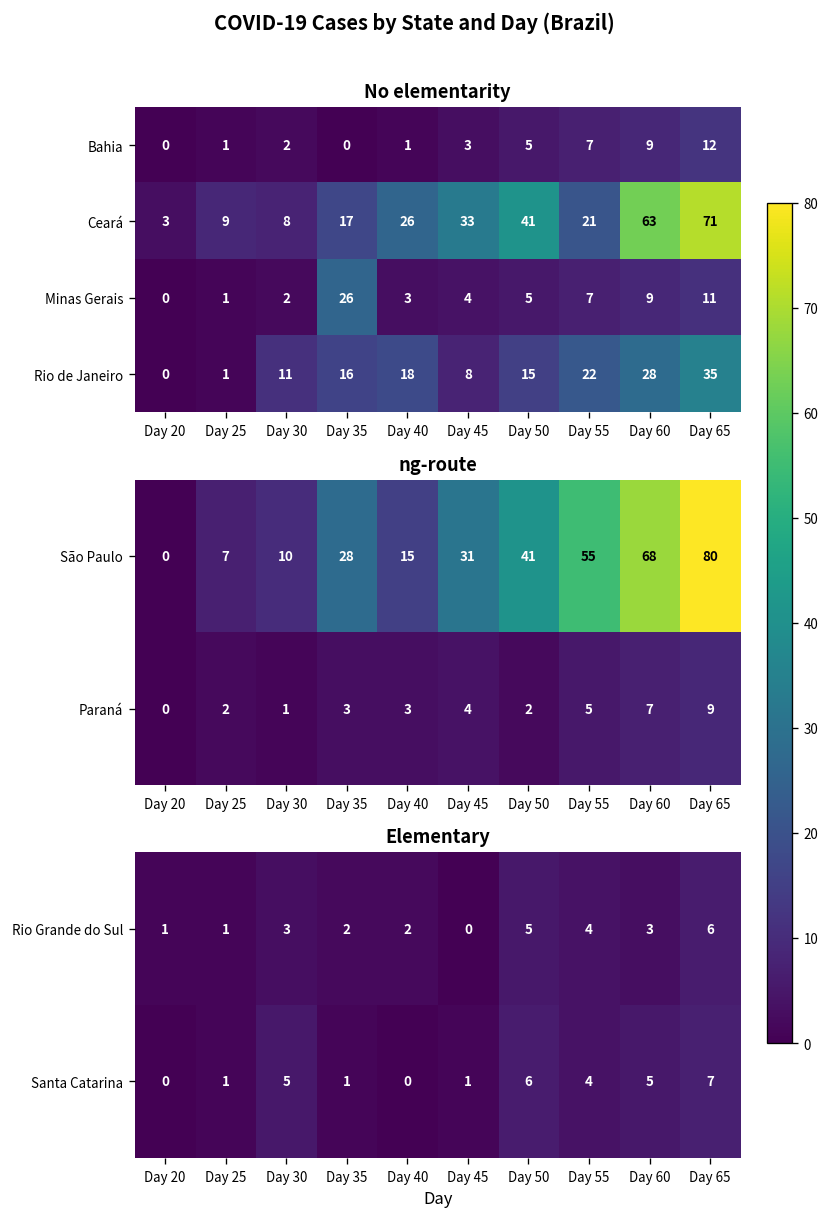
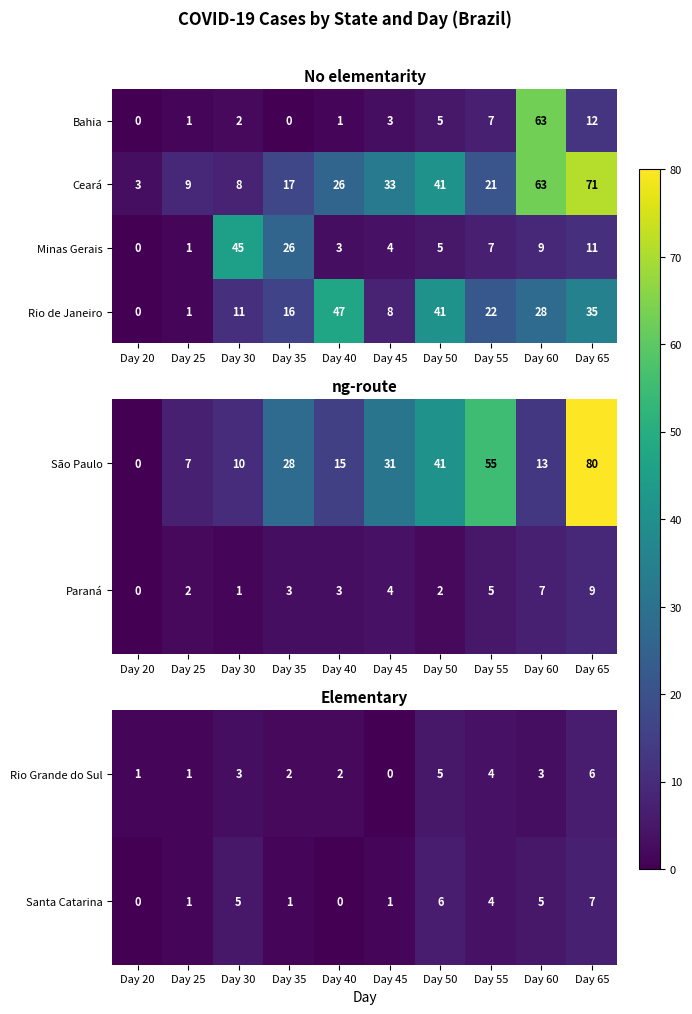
  {
    "No elementarity": {
      "Bahia": {
        "Day 20": 0,
        "Day 25": 1,
        "Day 30": 2,
        "Day 35": 0,
        "Day 40": 1,
        "Day 45": 3,
        "Day 50": 5,
        "Day 55": 7,
-       "Day 60": 9,
+       "Day 60": 63,
        "Day 65": 12
      },
      "Ceará": {
        "Day 20": 3,
        "Day 25": 9,
        "Day 30": 8,
        "Day 35": 17,
        "Day 40": 26,
        "Day 45": 33,
        "Day 50": 41,
        "Day 55": 21,
        "Day 60": 63,
        "Day 65": 71
      },
      "Minas Gerais": {
        "Day 20": 0,
        "Day 25": 1,
-       "Day 30": 2,
+       "Day 30": 45,
        "Day 35": 26,
        "Day 40": 3,
        "Day 45": 4,
        "Day 50": 5,
        "Day 55": 7,
        "Day 60": 9,
        "Day 65": 11
      },
      "Rio de Janeiro": {
        "Day 20": 0,
        "Day 25": 1,
        "Day 30": 11,
        "Day 35": 16,
-       "Day 40": 18,
+       "Day 40": 47,
        "Day 45": 8,
-       "Day 50": 15,
+       "Day 50": 41,
        "Day 55": 22,
        "Day 60": 28,
        "Day 65": 35
      }
    },
    "ng-route": {
      "São Paulo": {
        "Day 20": 0,
        "Day 25": 7,
        "Day 30": 10,
        "Day 35": 28,
        "Day 40": 15,
        "Day 45": 31,
        "Day 50": 41,
        "Day 55": 55,
-       "Day 60": 68,
+       "Day 60": 13,
        "Day 65": 80
      },
      "Paraná": {
        "Day 20": 0,
        "Day 25": 2,
        "Day 30": 1,
        "Day 35": 3,
        "Day 40": 3,
        "Day 45": 4,
        "Day 50": 2,
        "Day 55": 5,
        "Day 60": 7,
        "Day 65": 9
      }
    },
    "Elementary": {
      "Rio Grande do Sul": {
        "Day 20": 1,
        "Day 25": 1,
        "Day 30": 3,
        "Day 35": 2,
        "Day 40": 2,
        "Day 45": 0,
        "Day 50": 5,
        "Day 55": 4,
        "Day 60": 3,
        "Day 65": 6
      },
      "Santa Catarina": {
        "Day 20": 0,
        "Day 25": 1,
        "Day 30": 5,
        "Day 35": 1,
        "Day 40": 0,
        "Day 45": 1,
        "Day 50": 6,
        "Day 55": 4,
        "Day 60": 5,
        "Day 65": 7
      }
    }
  }
